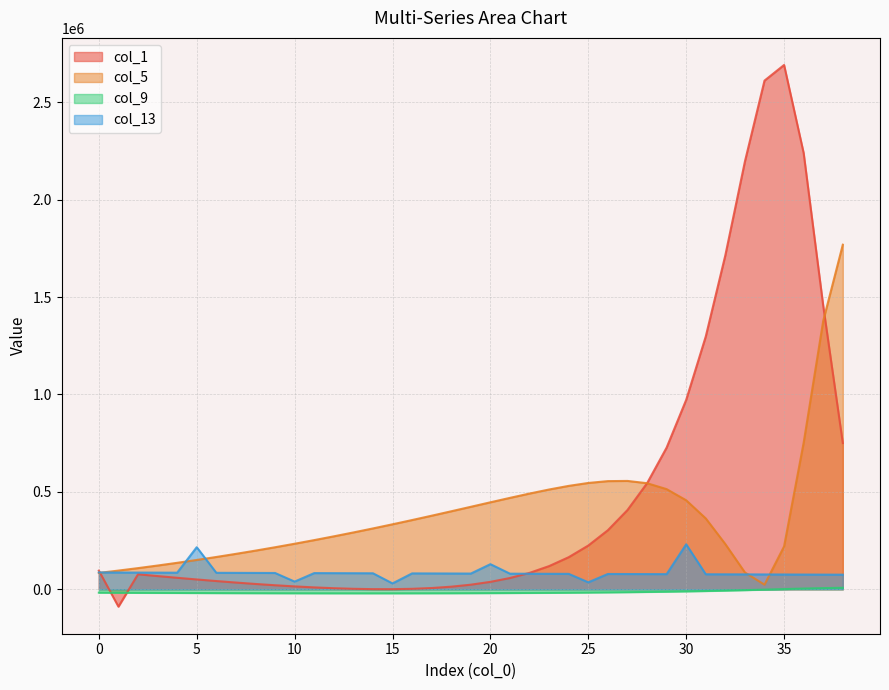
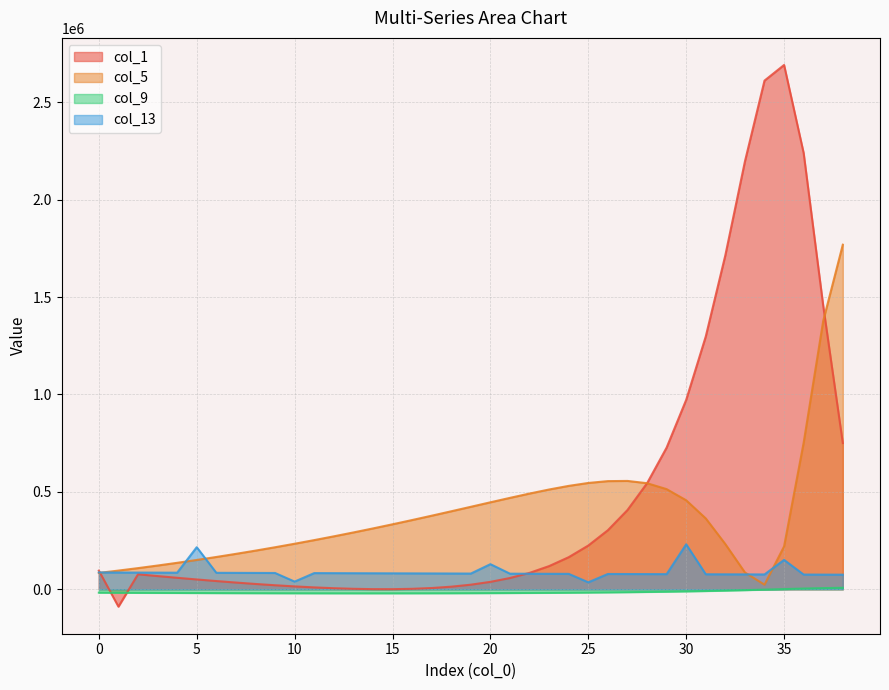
  {
    "col_13": {
      "5": 220000,
      "10": 40000,
-     "15": 30000,
+     "15": 80000,
      "20": 130000,
      "25": 40000,
      "30": 230000,
-     "35": 80000
+     "35": 150000
    }
  }
